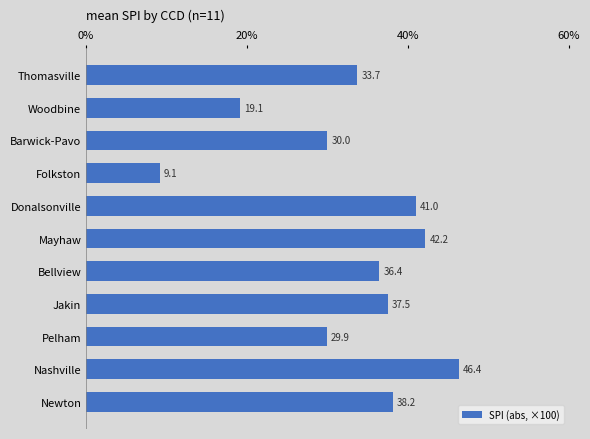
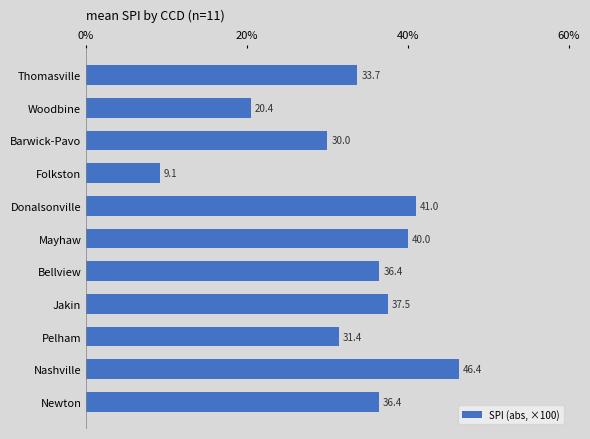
  {
    "Thomasville": 33.7,
-   "Woodbine": 19.1,
+   "Woodbine": 20.4,
    "Barwick-Pavo": 30.0,
    "Folkston": 9.1,
    "Donalsonville": 41.0,
-   "Mayhaw": 42.2,
+   "Mayhaw": 40.0,
    "Bellview": 36.4,
    "Jakin": 37.5,
-   "Pelham": 29.9,
+   "Pelham": 31.4,
    "Nashville": 46.4,
-   "Newton": 38.2
+   "Newton": 36.4
  }
